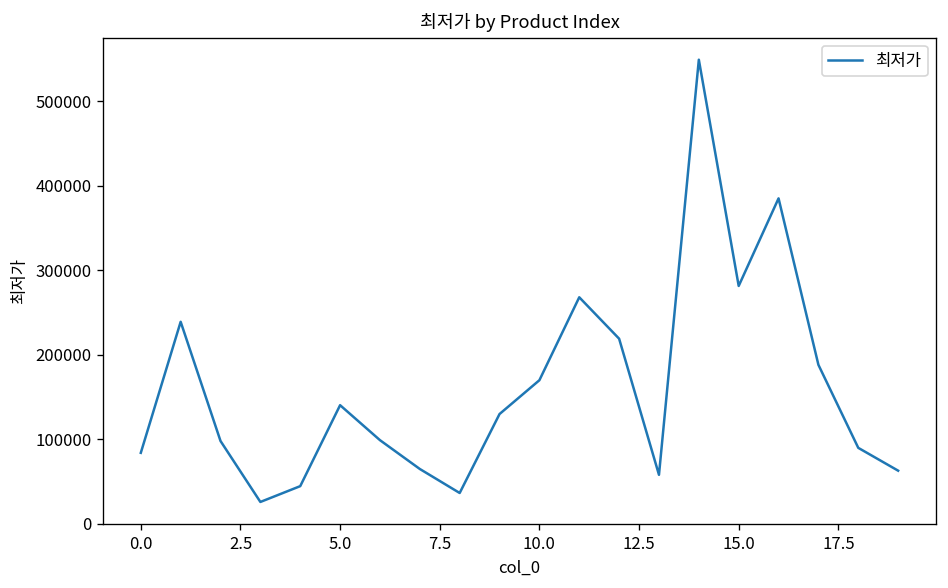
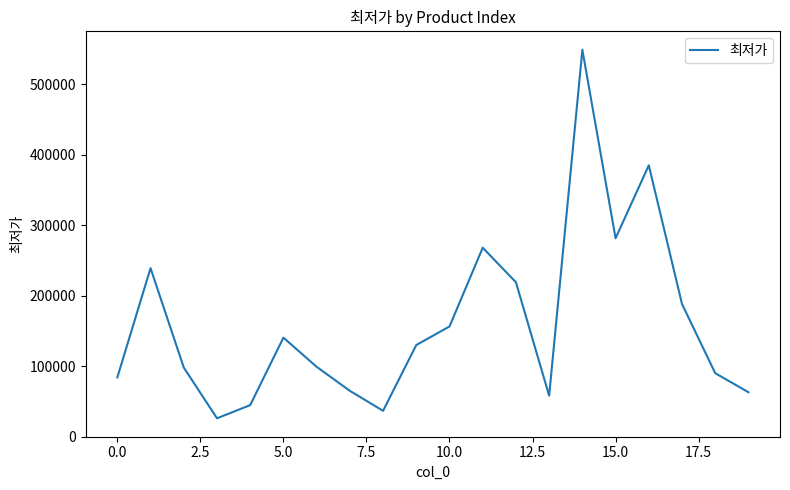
  {
    "0.0": 80000,
    "5.0": 140000,
-   "10.0": 170000,
+   "10.0": 160000,
    "15.0": 280000
  }
